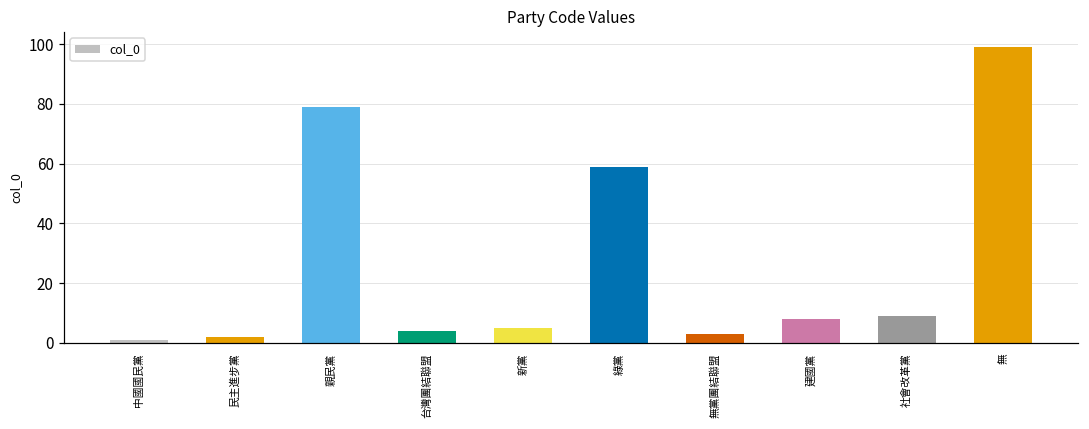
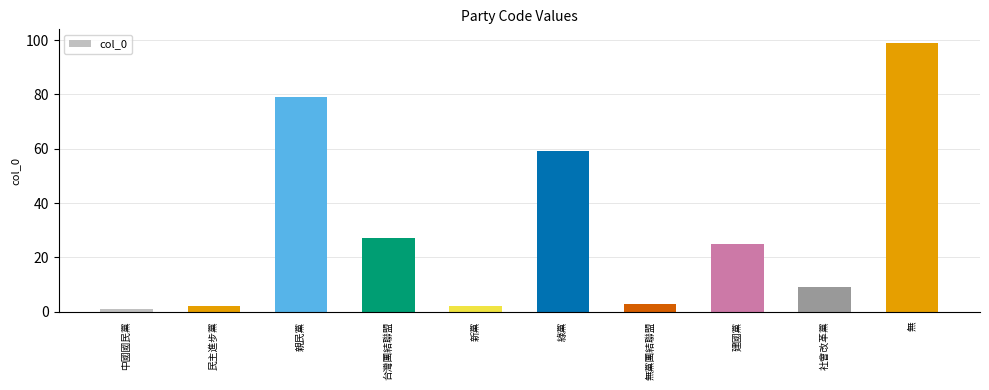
  {
    "中國國民黨": 1,
    "民主進步黨": 2,
    "親民黨": 79,
-   "台灣團結聯盟": 4,
-   "新黨": 5,
+   "台灣團結聯盟": 27,
+   "新黨": 2,
    "綠黨": 59,
    "無黨團結聯盟": 3,
-   "建國黨": 8,
+   "建國黨": 25,
    "社會改革黨": 9,
    "無": 99
  }
